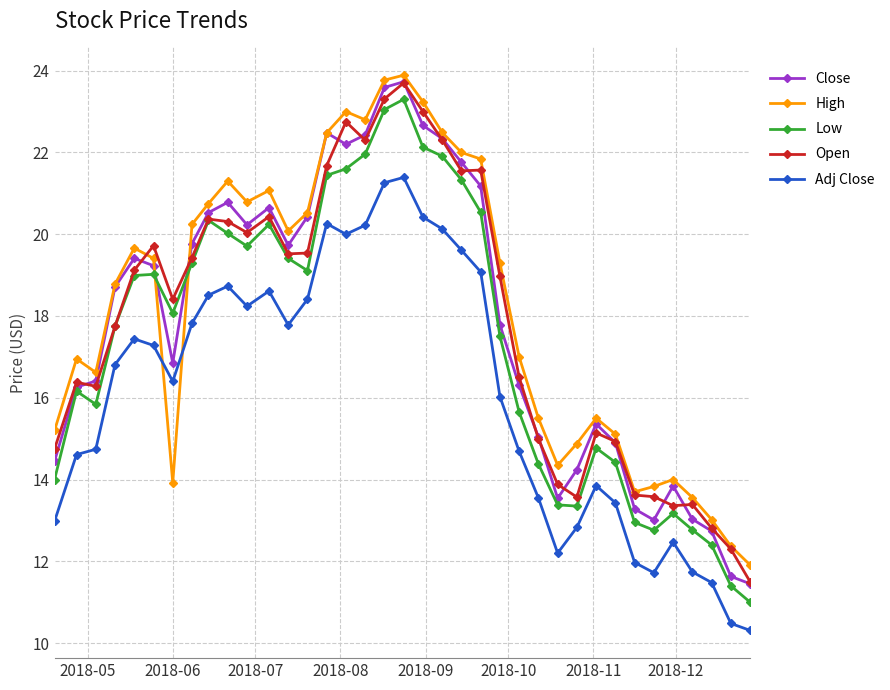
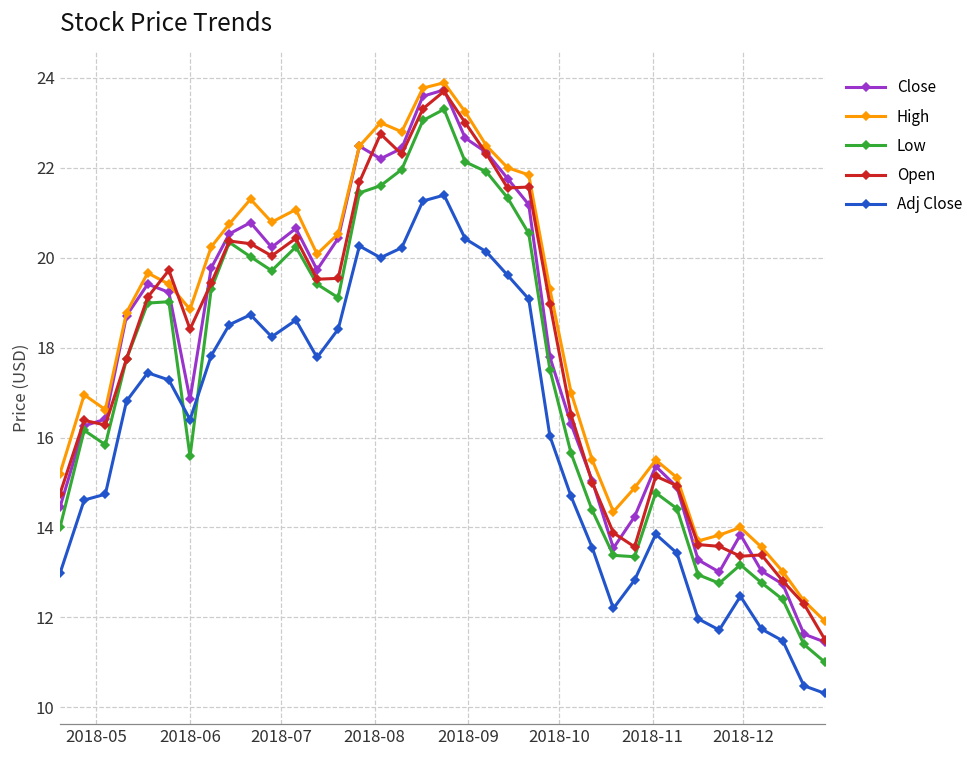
  {
    "Close": {
      "2018-06": 16.9
    },
    "High": {
-     "2018-06": 13.9
+     "2018-06": 18.9
    },
    "Low": {
-     "2018-06": 18.1
+     "2018-06": 15.6
    },
    "Open": {
      "2018-06": 18.4
    },
    "Adj Close": {
      "2018-06": 16.4
    }
  }
